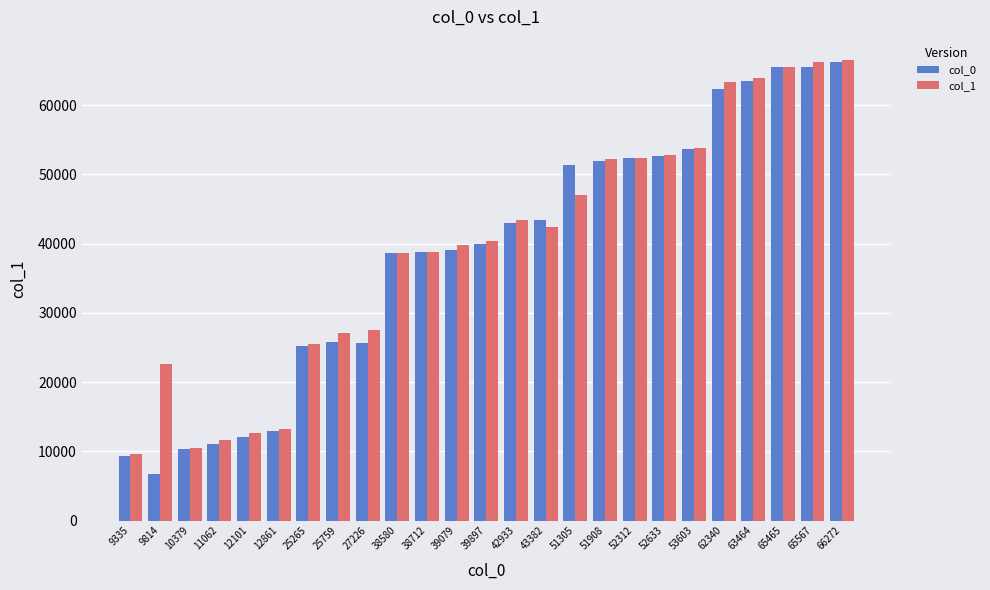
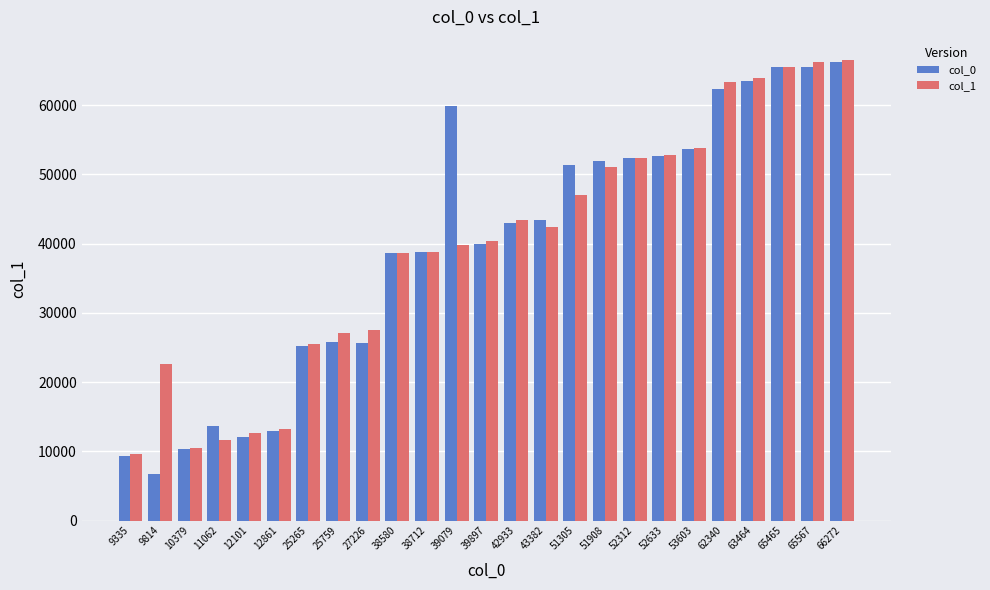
  {
    "col_0": {
      "9335": 9000,
      "9814": 7000,
      "10379": 10000,
-     "11062": 11000,
+     "11062": 14000,
      "12101": 12000,
      "12861": 13000,
      "25265": 25000,
      "25759": 26000,
      "27226": 26000,
      "38580": 39000,
      "38712": 39000,
-     "39079": 39000,
+     "39079": 60000,
      "39897": 40000,
      "42933": 43000,
      "43382": 43000,
      "51305": 51000,
      "51908": 52000,
      "52312": 52000,
      "52633": 53000,
      "53603": 54000,
      "62340": 62000,
      "63464": 63000,
      "65465": 65000,
      "65567": 66000,
      "66272": 66000
    },
    "col_1": {
      "9335": 10000,
      "9814": 23000,
      "10379": 10000,
      "11062": 12000,
      "12101": 13000,
      "12861": 13000,
      "25265": 26000,
      "25759": 27000,
      "27226": 28000,
      "38580": 39000,
      "38712": 39000,
      "39079": 40000,
      "39897": 40000,
      "42933": 43000,
      "43382": 42000,
      "51305": 47000,
-     "51908": 52000,
+     "51908": 51000,
      "52312": 52000,
      "52633": 53000,
      "53603": 54000,
      "62340": 63000,
      "63464": 64000,
      "65465": 66000,
      "65567": 66000,
      "66272": 67000
    }
  }
